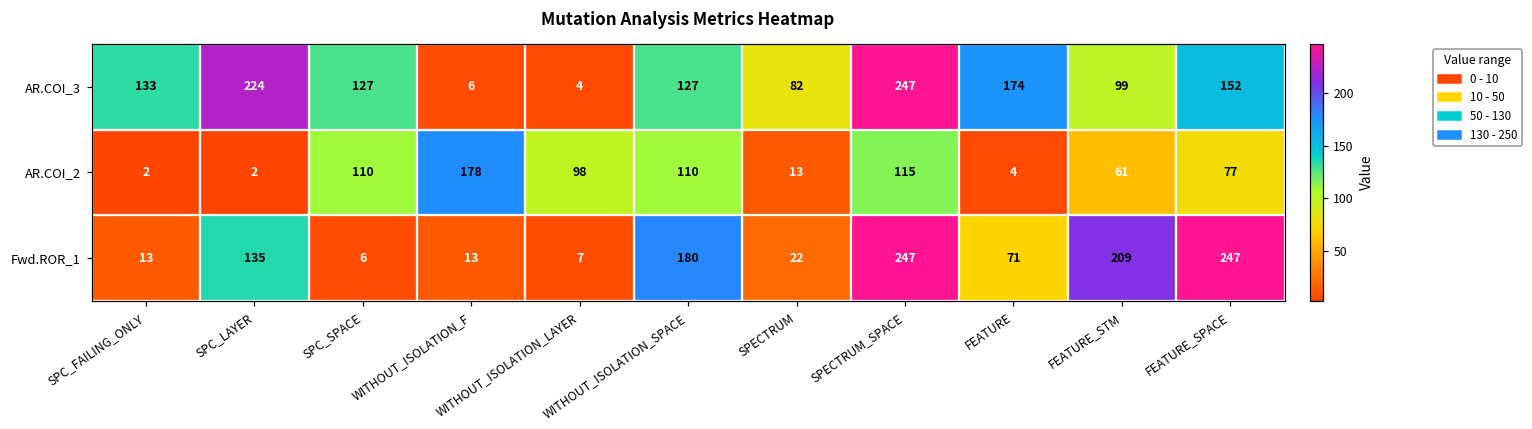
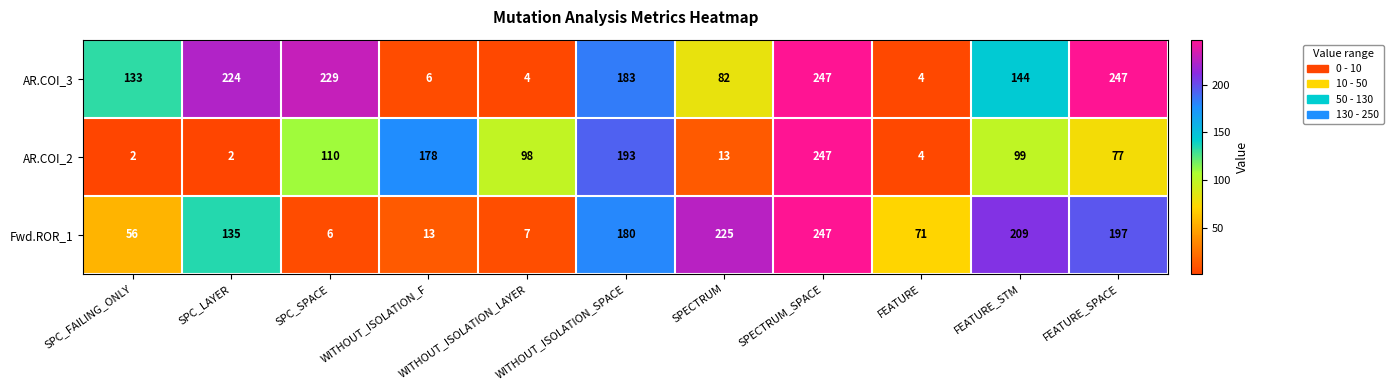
  {
    "AR.COI_3": {
      "SPC_FAILING_ONLY": 133,
      "SPC_LAYER": 224,
-     "SPC_SPACE": 127,
+     "SPC_SPACE": 229,
      "WITHOUT_ISOLATION_F": 6,
      "WITHOUT_ISOLATION_LAYER": 4,
-     "WITHOUT_ISOLATION_SPACE": 127,
+     "WITHOUT_ISOLATION_SPACE": 183,
      "SPECTRUM": 82,
      "SPECTRUM_SPACE": 247,
-     "FEATURE": 174,
-     "FEATURE_STM": 99,
-     "FEATURE_SPACE": 152
+     "FEATURE": 4,
+     "FEATURE_STM": 144,
+     "FEATURE_SPACE": 247
    },
    "AR.COI_2": {
      "SPC_FAILING_ONLY": 2,
      "SPC_LAYER": 2,
      "SPC_SPACE": 110,
      "WITHOUT_ISOLATION_F": 178,
      "WITHOUT_ISOLATION_LAYER": 98,
-     "WITHOUT_ISOLATION_SPACE": 110,
+     "WITHOUT_ISOLATION_SPACE": 193,
      "SPECTRUM": 13,
-     "SPECTRUM_SPACE": 115,
+     "SPECTRUM_SPACE": 247,
      "FEATURE": 4,
-     "FEATURE_STM": 61,
+     "FEATURE_STM": 99,
      "FEATURE_SPACE": 77
    },
    "Fwd.ROR_1": {
-     "SPC_FAILING_ONLY": 13,
+     "SPC_FAILING_ONLY": 56,
      "SPC_LAYER": 135,
      "SPC_SPACE": 6,
      "WITHOUT_ISOLATION_F": 13,
      "WITHOUT_ISOLATION_LAYER": 7,
      "WITHOUT_ISOLATION_SPACE": 180,
-     "SPECTRUM": 22,
+     "SPECTRUM": 225,
      "SPECTRUM_SPACE": 247,
      "FEATURE": 71,
      "FEATURE_STM": 209,
-     "FEATURE_SPACE": 247
+     "FEATURE_SPACE": 197
    }
  }
